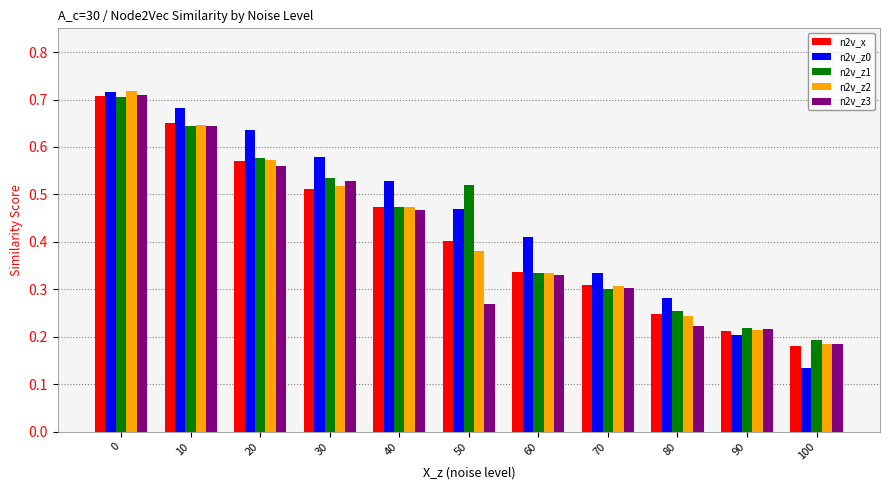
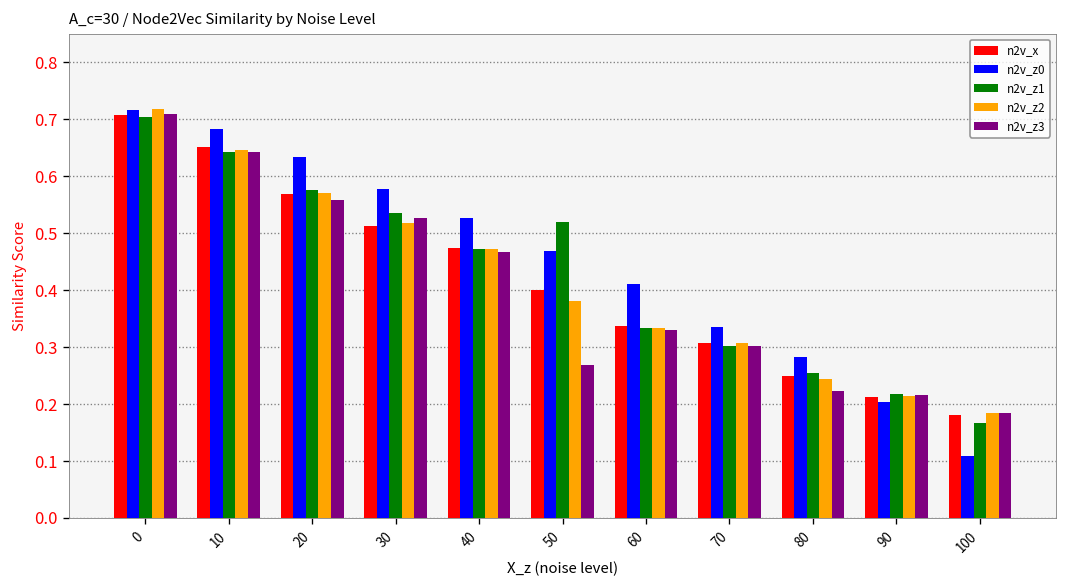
  {
    "n2v_x": {
      "0": 0.71,
      "10": 0.65,
      "20": 0.57,
      "30": 0.51,
      "40": 0.47,
      "50": 0.40,
      "60": 0.34,
      "70": 0.31,
      "80": 0.25,
      "90": 0.21,
      "100": 0.18
    },
    "n2v_z0": {
      "0": 0.72,
      "10": 0.68,
      "20": 0.63,
      "30": 0.58,
      "40": 0.53,
      "50": 0.47,
      "60": 0.41,
      "70": 0.34,
      "80": 0.28,
      "90": 0.20,
-     "100": 0.13
+     "100": 0.11
    },
    "n2v_z1": {
      "0": 0.70,
      "10": 0.64,
      "20": 0.58,
      "30": 0.54,
      "40": 0.47,
      "50": 0.52,
      "60": 0.33,
      "70": 0.30,
      "80": 0.25,
      "90": 0.22,
-     "100": 0.19
+     "100": 0.17
    },
    "n2v_z2": {
      "0": 0.72,
      "10": 0.65,
      "20": 0.57,
      "30": 0.52,
      "40": 0.47,
      "50": 0.38,
      "60": 0.33,
      "70": 0.31,
      "80": 0.24,
      "90": 0.21,
      "100": 0.18
    },
    "n2v_z3": {
      "0": 0.71,
      "10": 0.64,
      "20": 0.56,
      "30": 0.53,
      "40": 0.47,
      "50": 0.27,
      "60": 0.33,
      "70": 0.30,
      "80": 0.22,
      "90": 0.22,
      "100": 0.18
    }
  }
